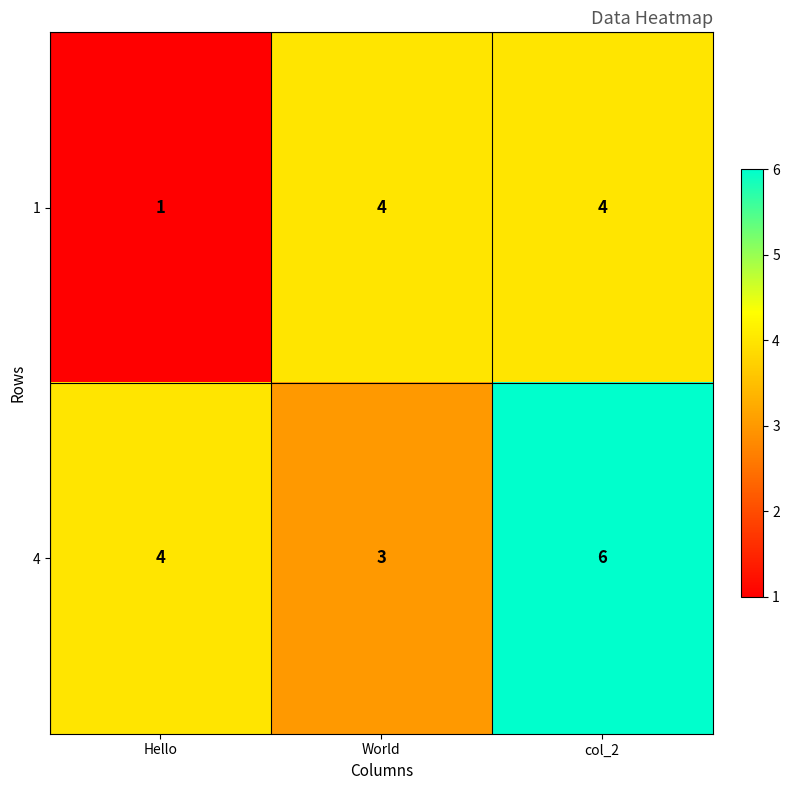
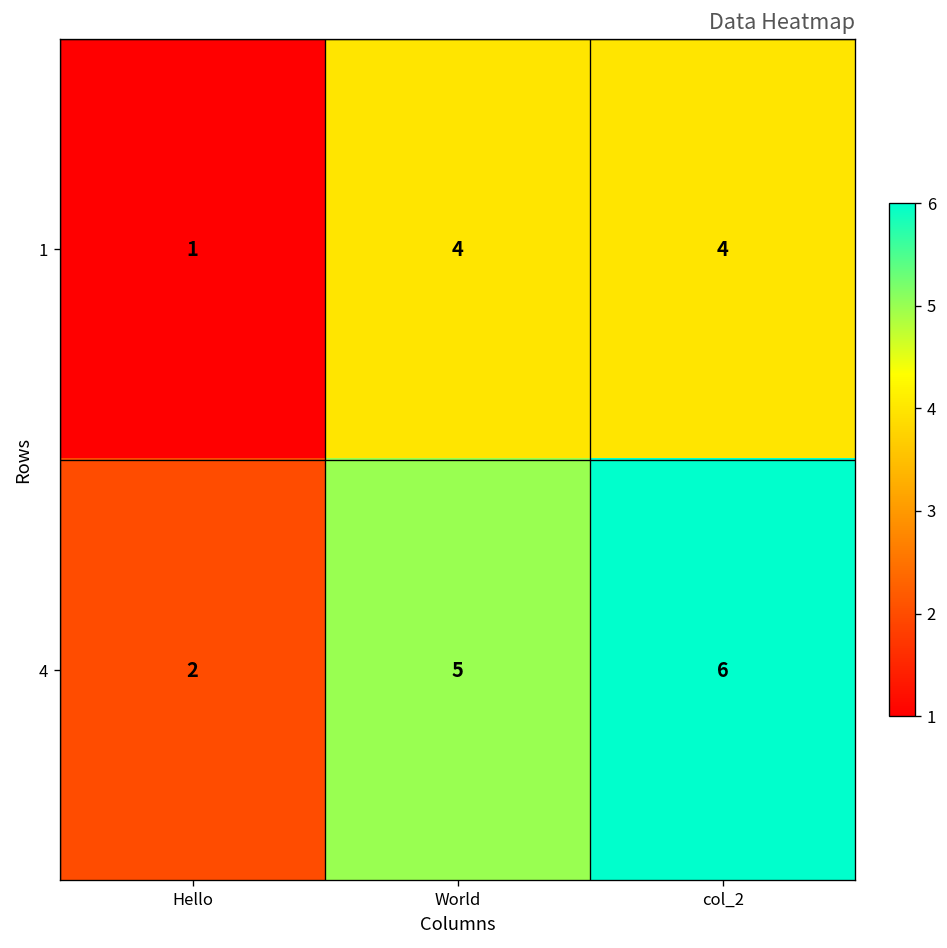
  {
    "1": {
      "Hello": 1,
      "World": 4,
      "col_2": 4
    },
    "4": {
-     "Hello": 4,
-     "World": 3,
+     "Hello": 2,
+     "World": 5,
      "col_2": 6
    }
  }
